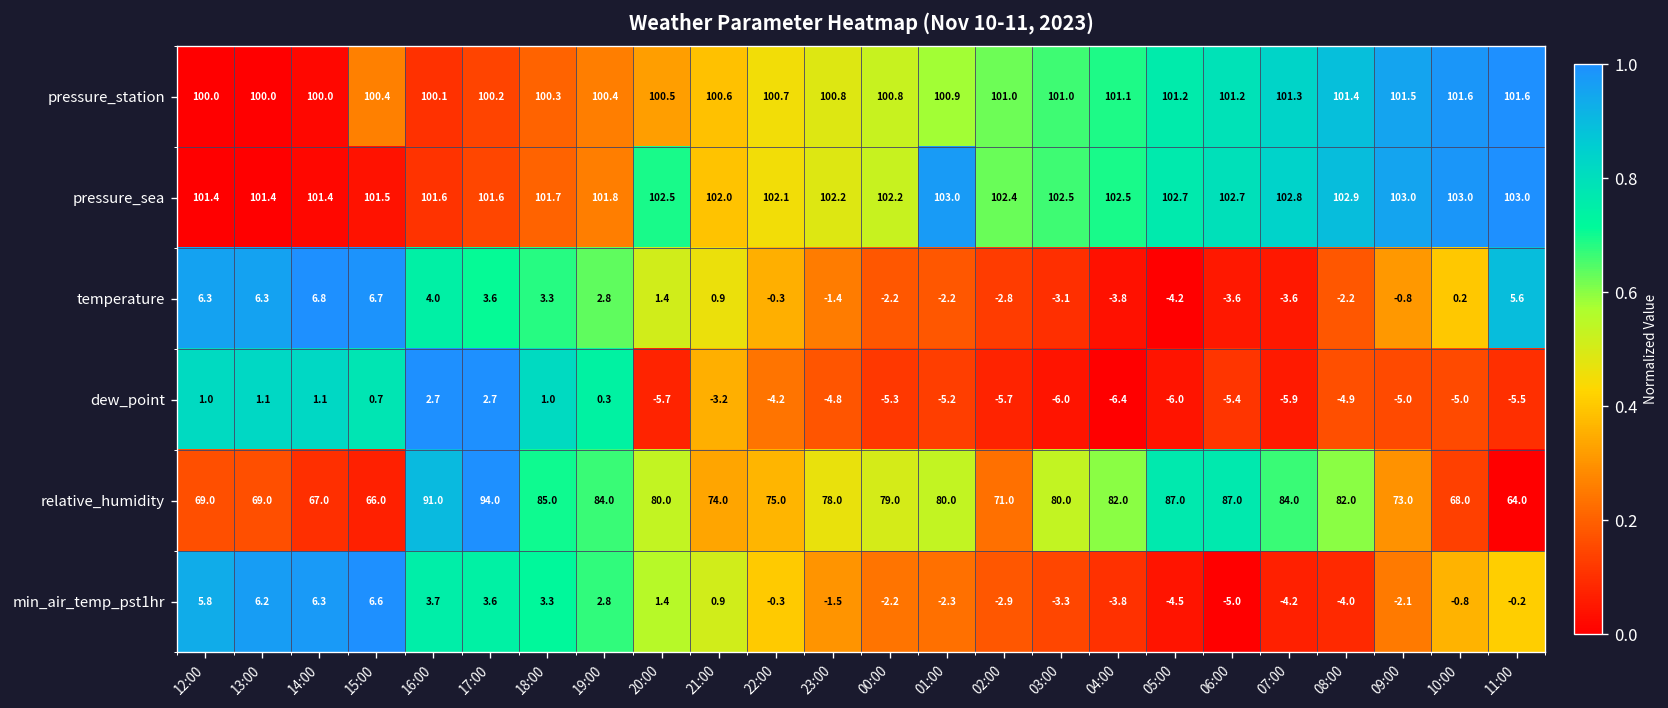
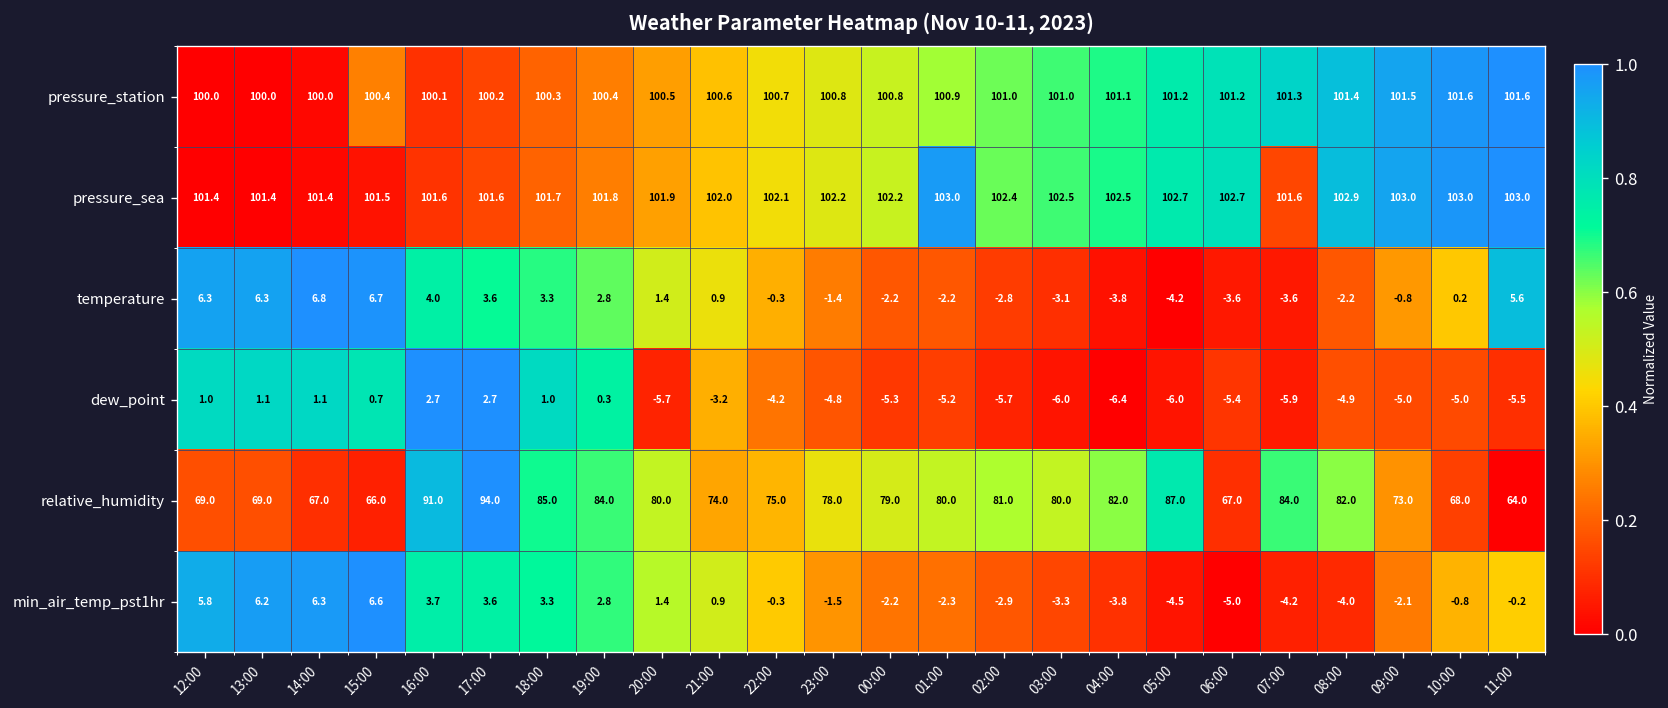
  {
    "pressure_station": {
      "12:00": 100.0,
      "13:00": 100.0,
      "14:00": 100.0,
      "15:00": 100.4,
      "16:00": 100.1,
      "17:00": 100.2,
      "18:00": 100.3,
      "19:00": 100.4,
      "20:00": 100.5,
      "21:00": 100.6,
      "22:00": 100.7,
      "23:00": 100.8,
      "00:00": 100.8,
      "01:00": 100.9,
      "02:00": 101.0,
      "03:00": 101.0,
      "04:00": 101.1,
      "05:00": 101.2,
      "06:00": 101.2,
      "07:00": 101.3,
      "08:00": 101.4,
      "09:00": 101.5,
      "10:00": 101.6,
      "11:00": 101.6
    },
    "pressure_sea": {
      "12:00": 101.4,
      "13:00": 101.4,
      "14:00": 101.4,
      "15:00": 101.5,
      "16:00": 101.6,
      "17:00": 101.6,
      "18:00": 101.7,
      "19:00": 101.8,
-     "20:00": 102.5,
+     "20:00": 101.9,
      "21:00": 102.0,
      "22:00": 102.1,
      "23:00": 102.2,
      "00:00": 102.2,
      "01:00": 103.0,
      "02:00": 102.4,
      "03:00": 102.5,
      "04:00": 102.5,
      "05:00": 102.7,
      "06:00": 102.7,
-     "07:00": 102.8,
+     "07:00": 101.6,
      "08:00": 102.9,
      "09:00": 103.0,
      "10:00": 103.0,
      "11:00": 103.0
    },
    "temperature": {
      "12:00": 6.3,
      "13:00": 6.3,
      "14:00": 6.8,
      "15:00": 6.7,
      "16:00": 4.0,
      "17:00": 3.6,
      "18:00": 3.3,
      "19:00": 2.8,
      "20:00": 1.4,
      "21:00": 0.9,
      "22:00": -0.3,
      "23:00": -1.4,
      "00:00": -2.2,
      "01:00": -2.2,
      "02:00": -2.8,
      "03:00": -3.1,
      "04:00": -3.8,
      "05:00": -4.2,
      "06:00": -3.6,
      "07:00": -3.6,
      "08:00": -2.2,
      "09:00": -0.8,
      "10:00": 0.2,
      "11:00": 5.6
    },
    "dew_point": {
      "12:00": 1.0,
      "13:00": 1.1,
      "14:00": 1.1,
      "15:00": 0.7,
      "16:00": 2.7,
      "17:00": 2.7,
      "18:00": 1.0,
      "19:00": 0.3,
      "20:00": -5.7,
      "21:00": -3.2,
      "22:00": -4.2,
      "23:00": -4.8,
      "00:00": -5.3,
      "01:00": -5.2,
      "02:00": -5.7,
      "03:00": -6.0,
      "04:00": -6.4,
      "05:00": -6.0,
      "06:00": -5.4,
      "07:00": -5.9,
      "08:00": -4.9,
      "09:00": -5.0,
      "10:00": -5.0,
      "11:00": -5.5
    },
    "relative_humidity": {
      "12:00": 69.0,
      "13:00": 69.0,
      "14:00": 67.0,
      "15:00": 66.0,
      "16:00": 91.0,
      "17:00": 94.0,
      "18:00": 85.0,
      "19:00": 84.0,
      "20:00": 80.0,
      "21:00": 74.0,
      "22:00": 75.0,
      "23:00": 78.0,
      "00:00": 79.0,
      "01:00": 80.0,
-     "02:00": 71.0,
+     "02:00": 81.0,
      "03:00": 80.0,
      "04:00": 82.0,
      "05:00": 87.0,
-     "06:00": 87.0,
+     "06:00": 67.0,
      "07:00": 84.0,
      "08:00": 82.0,
      "09:00": 73.0,
      "10:00": 68.0,
      "11:00": 64.0
    },
    "min_air_temp_pst1hr": {
      "12:00": 5.8,
      "13:00": 6.2,
      "14:00": 6.3,
      "15:00": 6.6,
      "16:00": 3.7,
      "17:00": 3.6,
      "18:00": 3.3,
      "19:00": 2.8,
      "20:00": 1.4,
      "21:00": 0.9,
      "22:00": -0.3,
      "23:00": -1.5,
      "00:00": -2.2,
      "01:00": -2.3,
      "02:00": -2.9,
      "03:00": -3.3,
      "04:00": -3.8,
      "05:00": -4.5,
      "06:00": -5.0,
      "07:00": -4.2,
      "08:00": -4.0,
      "09:00": -2.1,
      "10:00": -0.8,
      "11:00": -0.2
    }
  }
